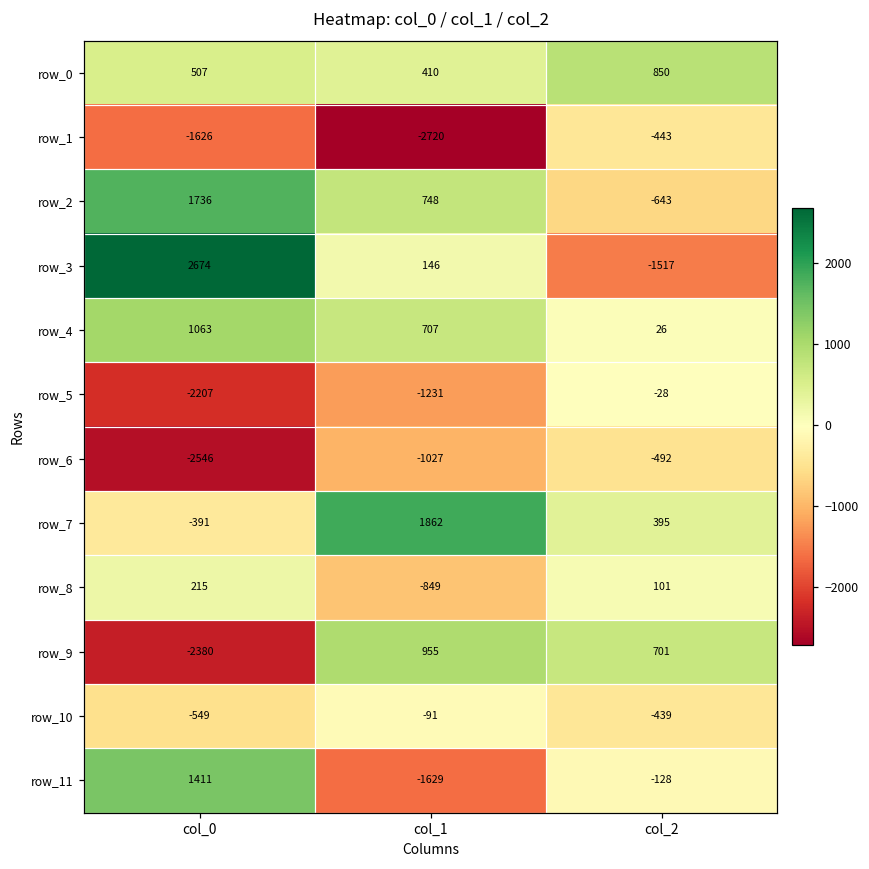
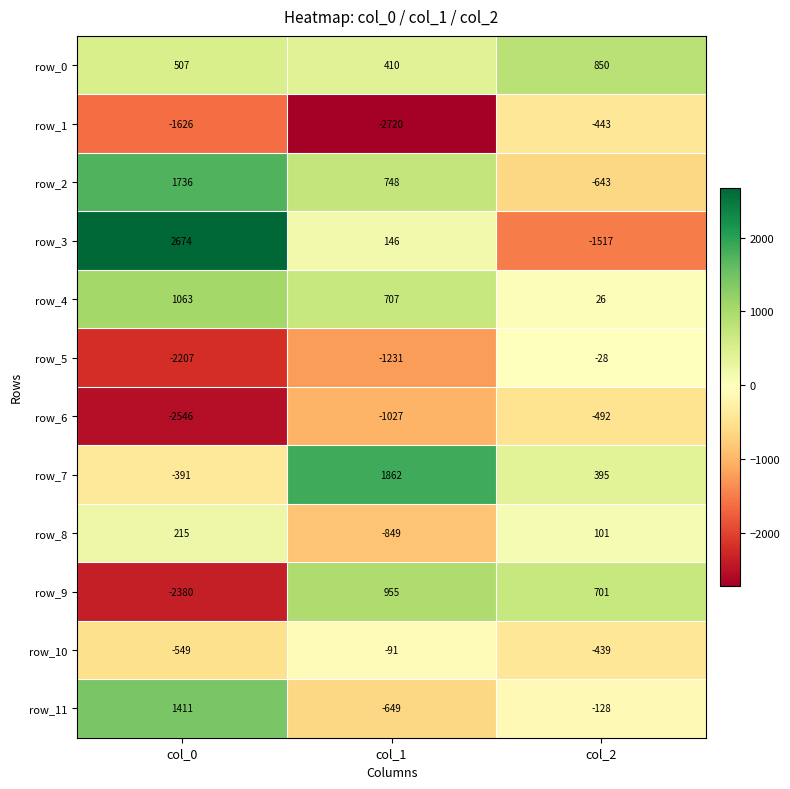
  {
    "row_0": {
      "col_0": 507,
      "col_1": 410,
      "col_2": 850
    },
    "row_1": {
      "col_0": -1626,
      "col_1": -2720,
      "col_2": -443
    },
    "row_2": {
      "col_0": 1736,
      "col_1": 748,
      "col_2": -643
    },
    "row_3": {
      "col_0": 2674,
      "col_1": 146,
      "col_2": -1517
    },
    "row_4": {
      "col_0": 1063,
      "col_1": 707,
      "col_2": 26
    },
    "row_5": {
      "col_0": -2207,
      "col_1": -1231,
      "col_2": -28
    },
    "row_6": {
      "col_0": -2546,
      "col_1": -1027,
      "col_2": -492
    },
    "row_7": {
      "col_0": -391,
      "col_1": 1862,
      "col_2": 395
    },
    "row_8": {
      "col_0": 215,
      "col_1": -849,
      "col_2": 101
    },
    "row_9": {
      "col_0": -2380,
      "col_1": 955,
      "col_2": 701
    },
    "row_10": {
      "col_0": -549,
      "col_1": -91,
      "col_2": -439
    },
    "row_11": {
      "col_0": 1411,
-     "col_1": -1629,
+     "col_1": -649,
      "col_2": -128
    }
  }
